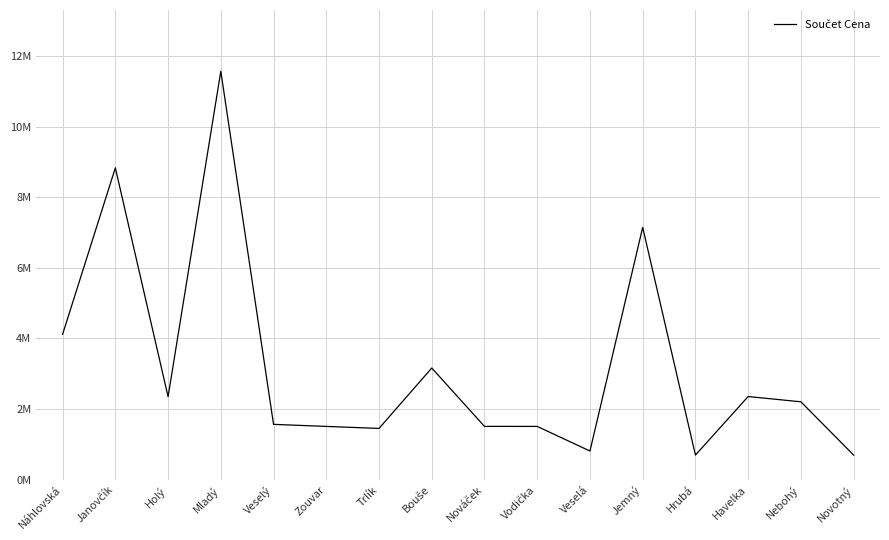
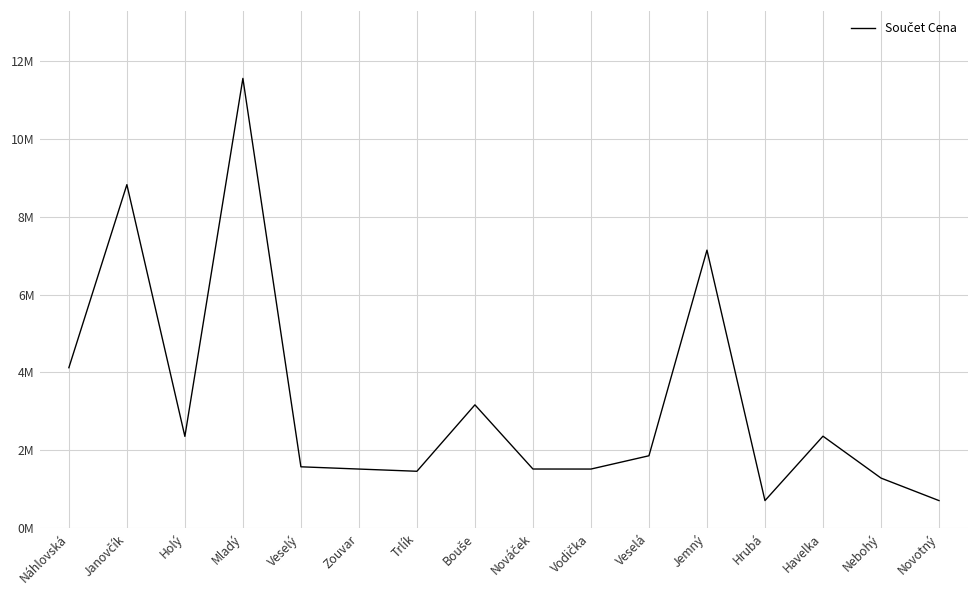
  {
    "Náhlovská": 4100000,
    "Janovčík": 8800000,
    "Holý": 2400000,
    "Mladý": 11600000,
    "Veselý": 1600000,
    "Zouvar": 1500000,
    "Trlík": 1500000,
    "Bouše": 3200000,
    "Nováček": 1500000,
    "Vodička": 1500000,
-   "Veselá": 800000,
+   "Veselá": 1900000,
    "Jemný": 7100000,
    "Hrubá": 700000,
    "Havelka": 2400000,
-   "Nebohý": 2200000,
+   "Nebohý": 1300000,
    "Novotný": 700000
  }
